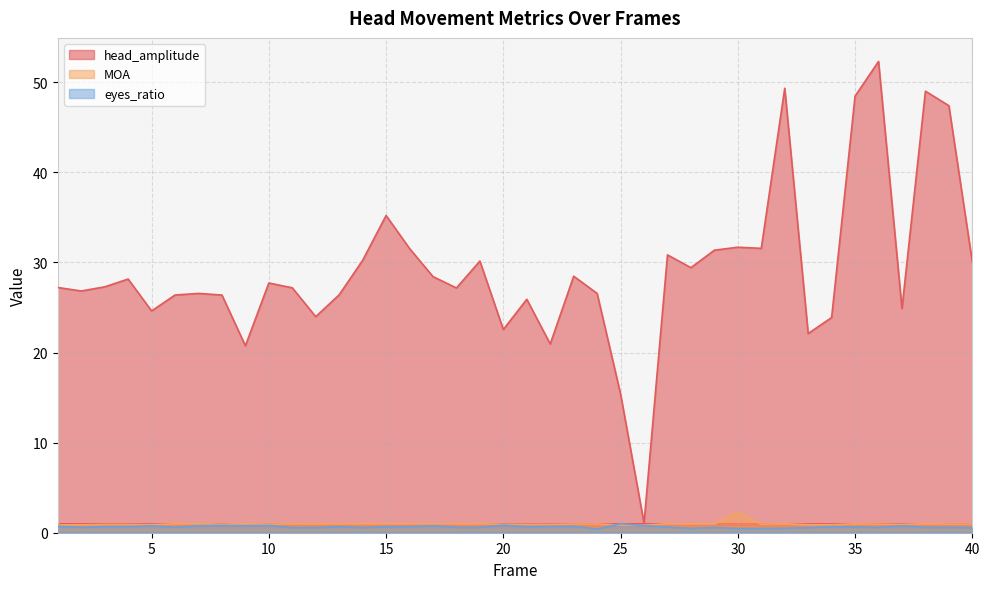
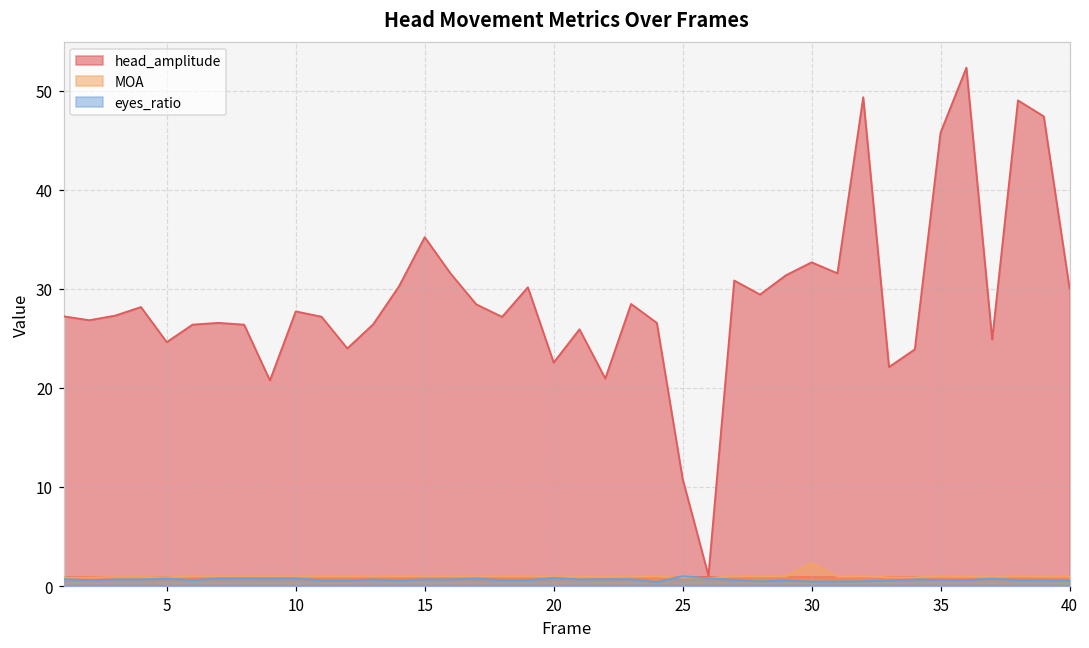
  {
    "head_amplitude": {
      "5": 25,
      "10": 28,
      "15": 35,
      "20": 23,
-     "25": 15,
-     "30": 32,
-     "35": 48,
+     "25": 11,
+     "30": 33,
+     "35": 46,
      "40": 30
    },
    "MOA": {
      "15": 1,
      "30": 2,
      "35": 1,
      "40": 1
    },
    "eyes_ratio": {
      "15": 1,
      "30": 0,
      "35": 1,
      "40": 1
    }
  }
